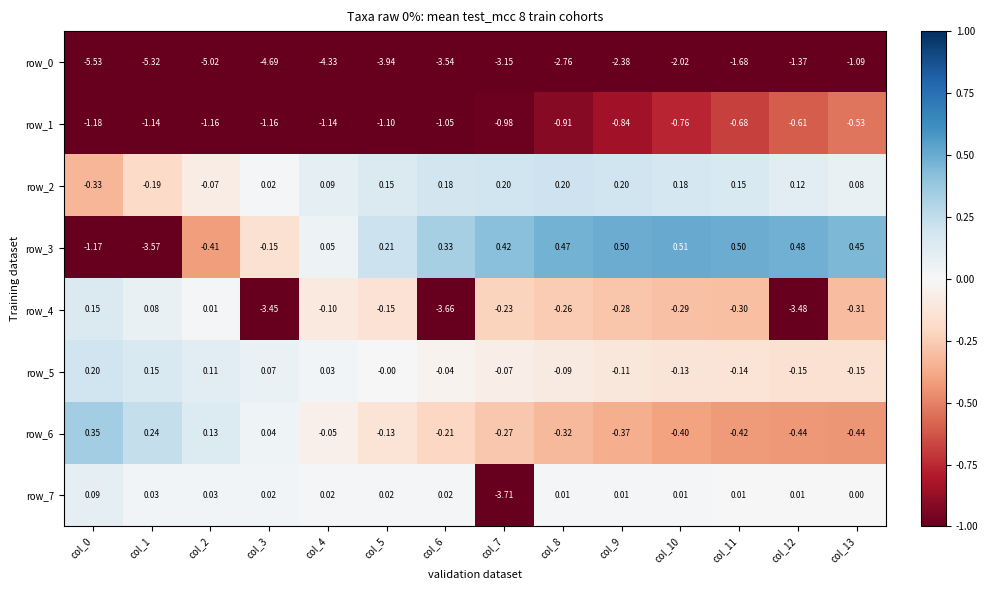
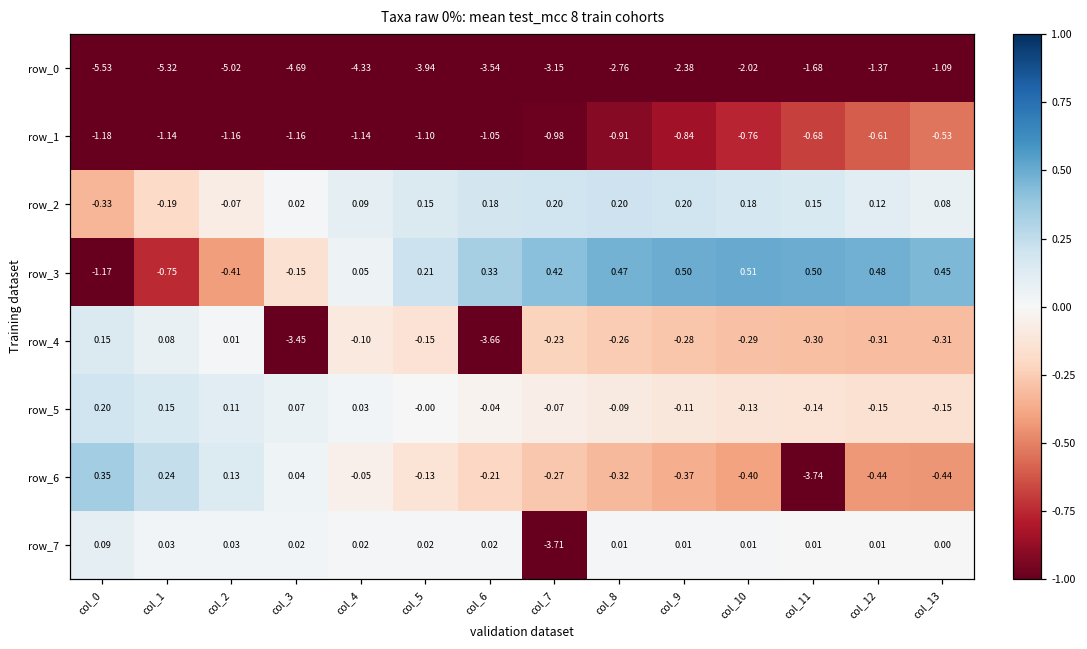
  {
    "row_0": {
      "col_0": -5.53,
      "col_1": -5.32,
      "col_2": -5.02,
      "col_3": -4.69,
      "col_4": -4.33,
      "col_5": -3.94,
      "col_6": -3.54,
      "col_7": -3.15,
      "col_8": -2.76,
      "col_9": -2.38,
      "col_10": -2.02,
      "col_11": -1.68,
      "col_12": -1.37,
      "col_13": -1.09
    },
    "row_1": {
      "col_0": -1.18,
      "col_1": -1.14,
      "col_2": -1.16,
      "col_3": -1.16,
      "col_4": -1.14,
      "col_5": -1.10,
      "col_6": -1.05,
      "col_7": -0.98,
      "col_8": -0.91,
      "col_9": -0.84,
      "col_10": -0.76,
      "col_11": -0.68,
      "col_12": -0.61,
      "col_13": -0.53
    },
    "row_2": {
      "col_0": -0.33,
      "col_1": -0.19,
      "col_2": -0.07,
      "col_3": 0.02,
      "col_4": 0.09,
      "col_5": 0.15,
      "col_6": 0.18,
      "col_7": 0.20,
      "col_8": 0.20,
      "col_9": 0.20,
      "col_10": 0.18,
      "col_11": 0.15,
      "col_12": 0.12,
      "col_13": 0.08
    },
    "row_3": {
      "col_0": -1.17,
-     "col_1": -3.57,
+     "col_1": -0.75,
      "col_2": -0.41,
      "col_3": -0.15,
      "col_4": 0.05,
      "col_5": 0.21,
      "col_6": 0.33,
      "col_7": 0.42,
      "col_8": 0.47,
      "col_9": 0.50,
      "col_10": 0.51,
      "col_11": 0.50,
      "col_12": 0.48,
      "col_13": 0.45
    },
    "row_4": {
      "col_0": 0.15,
      "col_1": 0.08,
      "col_2": 0.01,
      "col_3": -3.45,
      "col_4": -0.10,
      "col_5": -0.15,
      "col_6": -3.66,
      "col_7": -0.23,
      "col_8": -0.26,
      "col_9": -0.28,
      "col_10": -0.29,
      "col_11": -0.30,
-     "col_12": -3.48,
+     "col_12": -0.31,
      "col_13": -0.31
    },
    "row_5": {
      "col_0": 0.20,
      "col_1": 0.15,
      "col_2": 0.11,
      "col_3": 0.07,
      "col_4": 0.03,
      "col_5": -0.00,
      "col_6": -0.04,
      "col_7": -0.07,
      "col_8": -0.09,
      "col_9": -0.11,
      "col_10": -0.13,
      "col_11": -0.14,
      "col_12": -0.15,
      "col_13": -0.15
    },
    "row_6": {
      "col_0": 0.35,
      "col_1": 0.24,
      "col_2": 0.13,
      "col_3": 0.04,
      "col_4": -0.05,
      "col_5": -0.13,
      "col_6": -0.21,
      "col_7": -0.27,
      "col_8": -0.32,
      "col_9": -0.37,
      "col_10": -0.40,
-     "col_11": -0.42,
+     "col_11": -3.74,
      "col_12": -0.44,
      "col_13": -0.44
    },
    "row_7": {
      "col_0": 0.09,
      "col_1": 0.03,
      "col_2": 0.03,
      "col_3": 0.02,
      "col_4": 0.02,
      "col_5": 0.02,
      "col_6": 0.02,
      "col_7": -3.71,
      "col_8": 0.01,
      "col_9": 0.01,
      "col_10": 0.01,
      "col_11": 0.01,
      "col_12": 0.01,
      "col_13": 0.00
    }
  }
